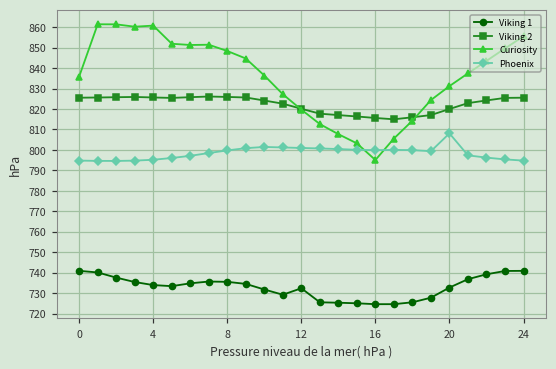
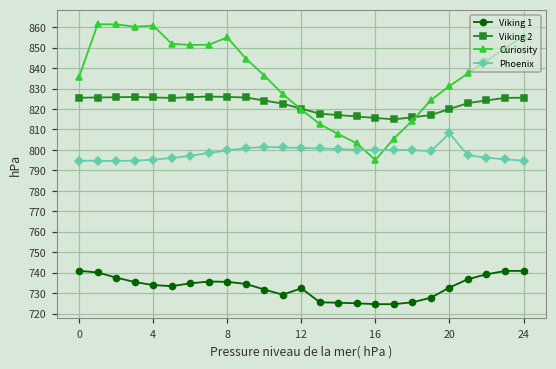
  {
    "Viking 1": {
      "0": 741,
      "4": 734,
      "8": 736,
      "12": 732,
      "16": 725,
      "20": 733,
      "24": 741
    },
    "Viking 2": {
      "0": 826,
      "4": 826,
      "8": 826,
      "16": 816,
      "20": 820,
      "24": 826
    },
    "Curiosity": {
      "0": 836,
      "4": 861,
-     "8": 848,
+     "8": 855,
      "16": 795,
      "20": 831
    },
    "Phoenix": {
      "0": 795,
      "4": 795,
      "8": 800,
      "12": 801,
      "16": 800,
      "20": 808,
      "24": 795
    }
  }
